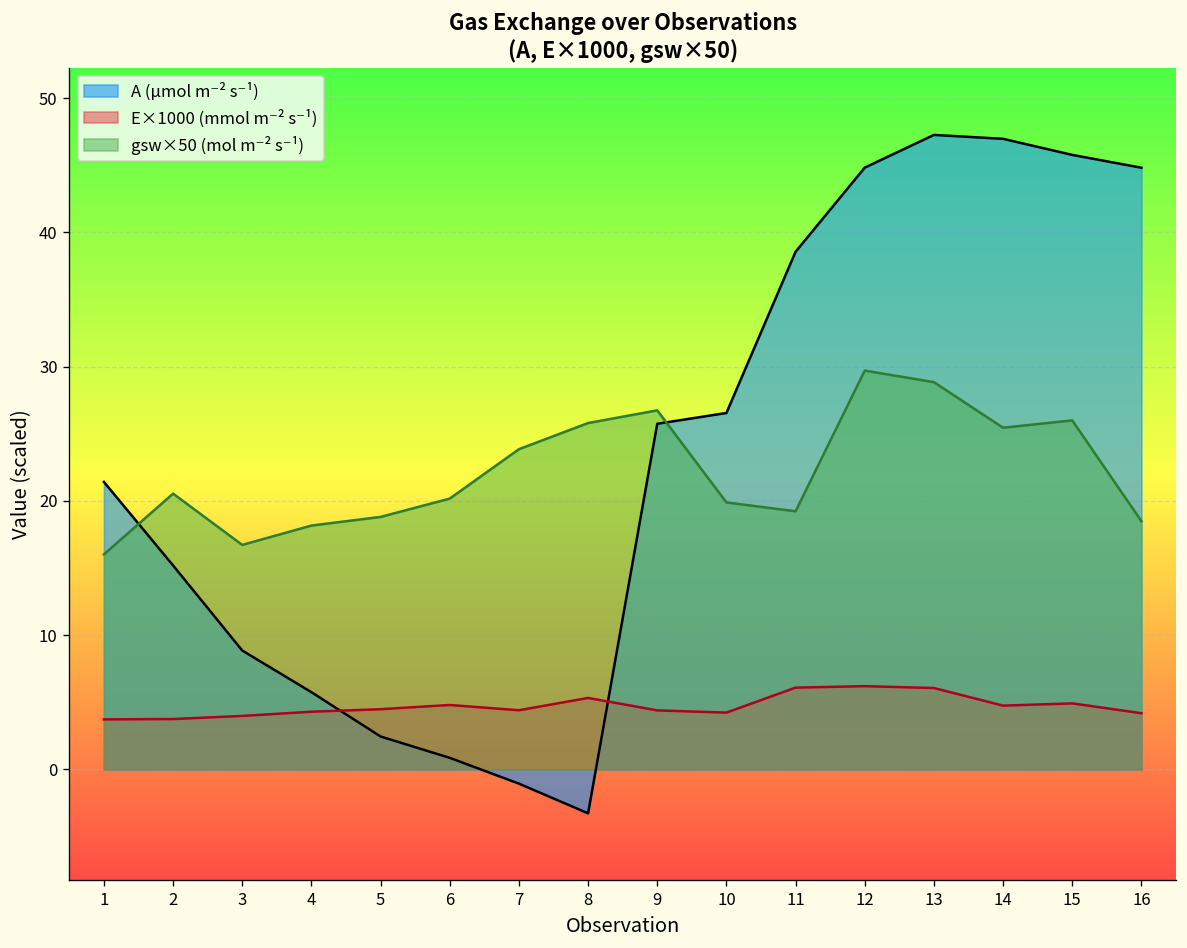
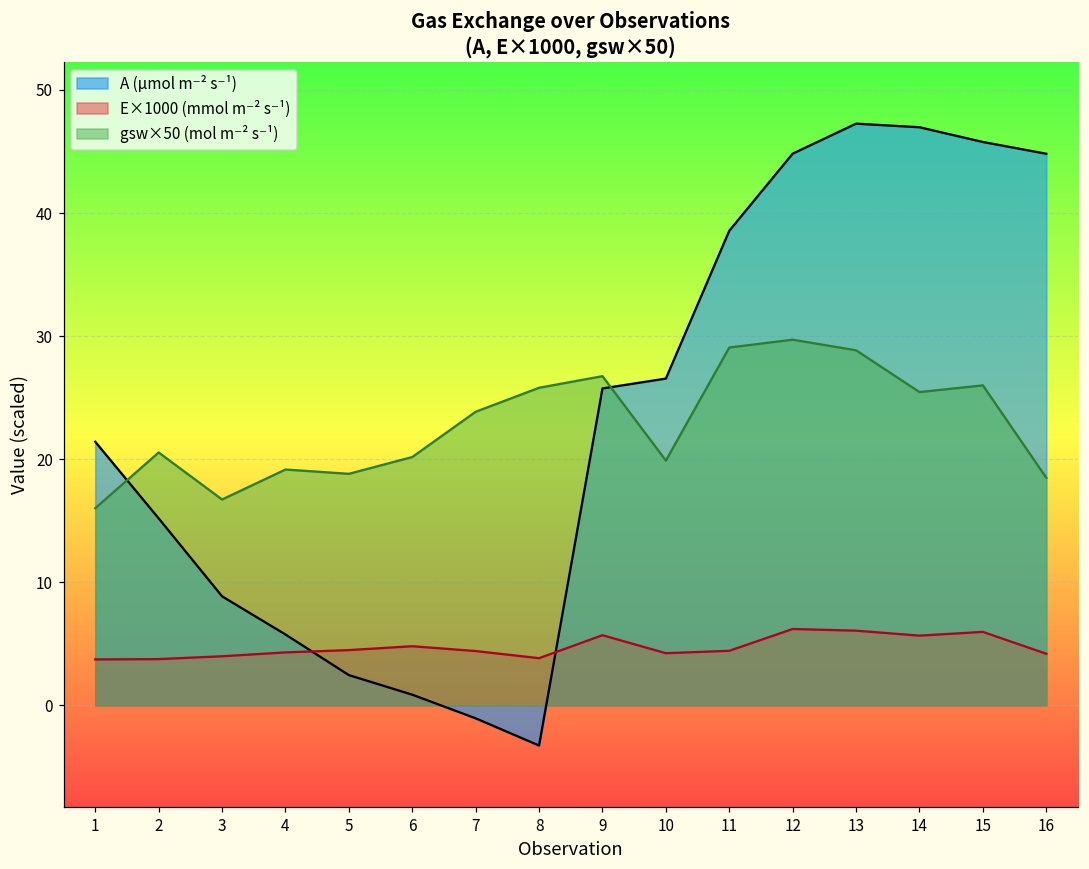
  {
    "E×1000 (mmol m⁻² s⁻¹)": {
      "1": 3.7,
      "2": 3.8,
      "3": 4.0,
      "4": 4.3,
      "5": 4.5,
      "6": 4.8,
      "7": 4.4,
-     "8": 5.3,
-     "9": 4.4,
+     "8": 3.8,
+     "9": 5.7,
      "10": 4.2,
-     "11": 6.1,
+     "11": 4.4,
      "12": 6.2,
      "13": 6.1,
-     "14": 4.8,
-     "15": 4.9,
+     "14": 5.7,
+     "15": 6.0,
      "16": 4.2
    },
    "gsw×50 (mol m⁻² s⁻¹)": {
      "1": 16.0,
      "2": 20.5,
      "3": 16.7,
-     "4": 18.2,
+     "4": 19.2,
      "5": 18.8,
      "6": 20.2,
      "7": 23.9,
      "8": 25.8,
      "9": 26.7,
      "10": 19.9,
-     "11": 19.2,
+     "11": 29.1,
      "12": 29.7,
      "13": 28.8,
      "14": 25.4,
      "15": 26.0,
      "16": 18.5
    }
  }
